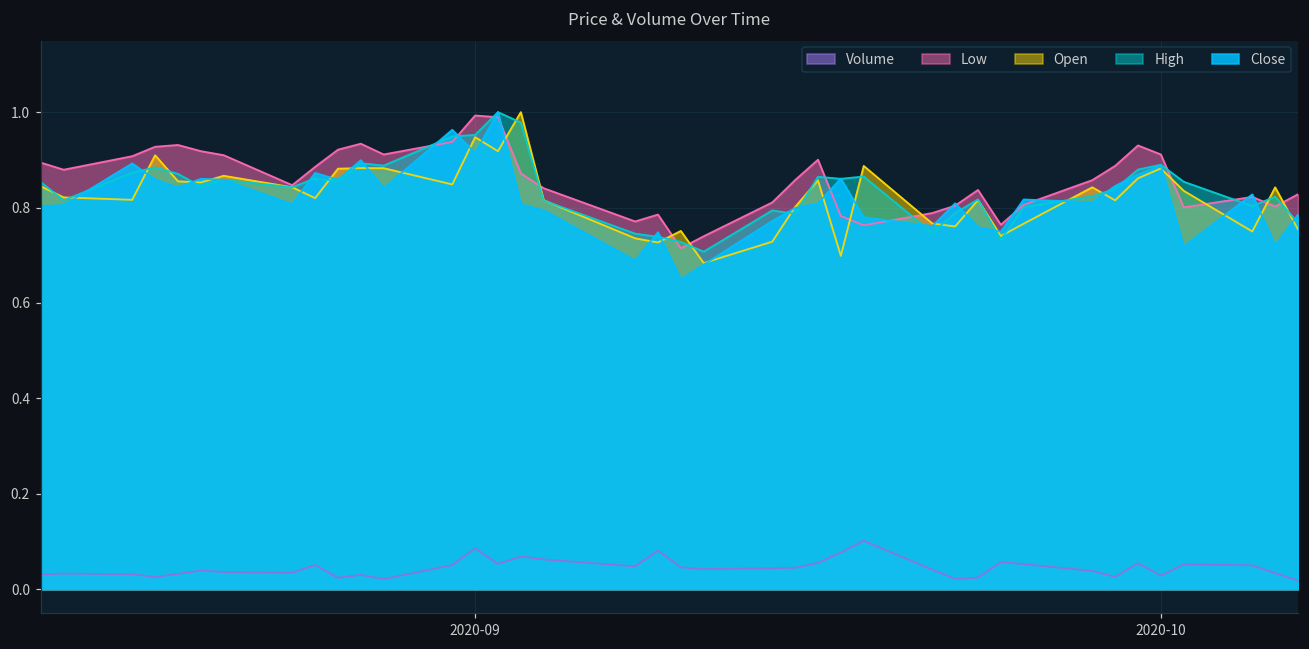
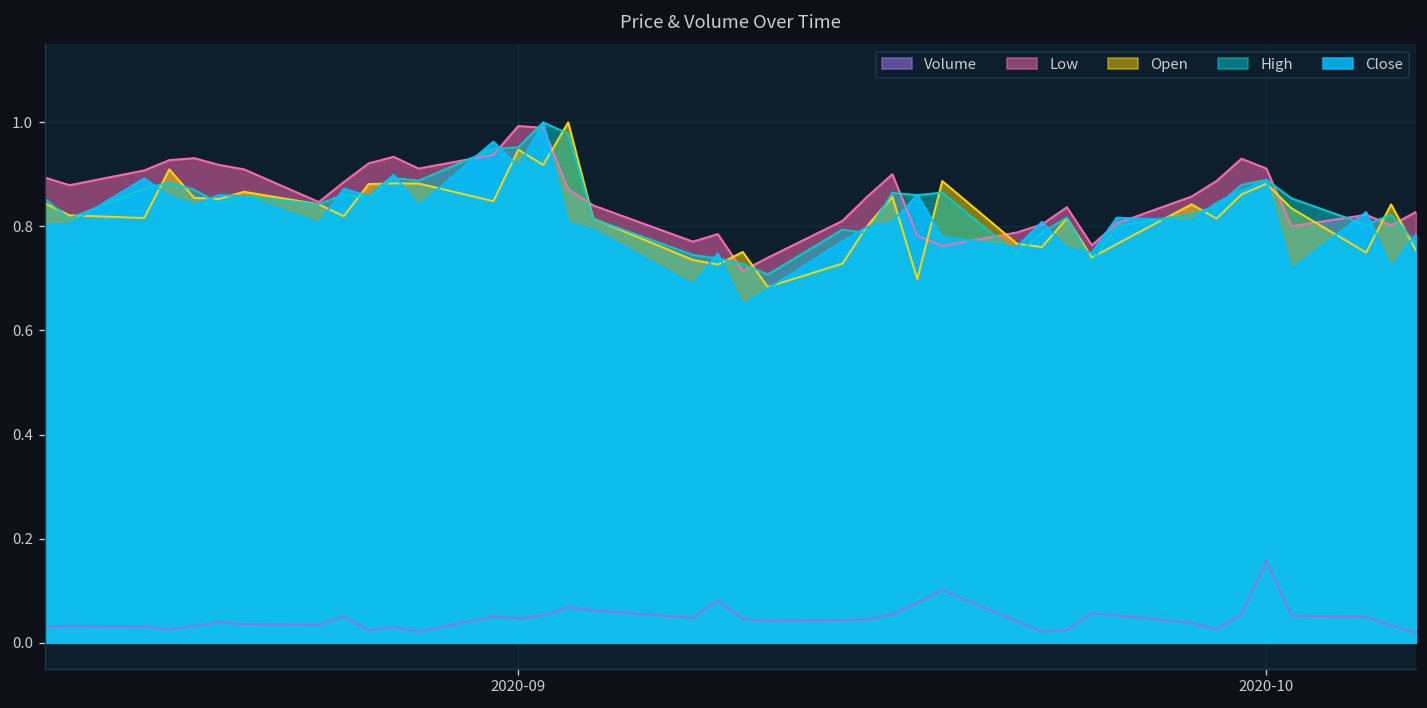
  {
    "Volume": {
-     "2020-09": 0.09,
-     "2020-10": 0.03
+     "2020-09": 0.05,
+     "2020-10": 0.16
    },
    "Low": {
      "2020-09": 0.99,
      "2020-10": 0.91
    },
    "Open": {
      "2020-10": 0.88
    }
  }
